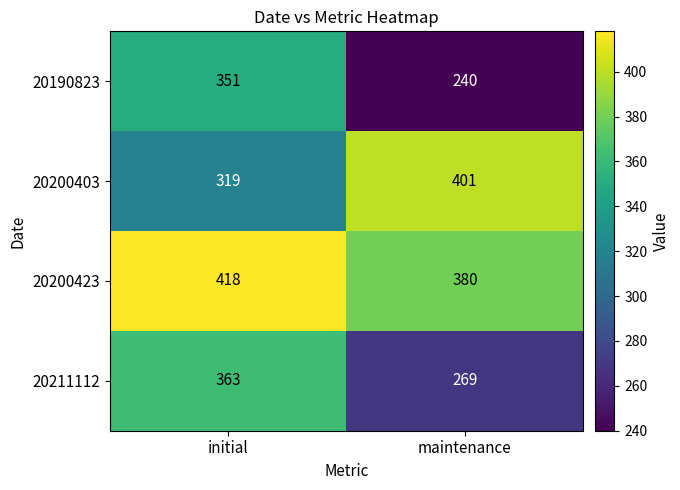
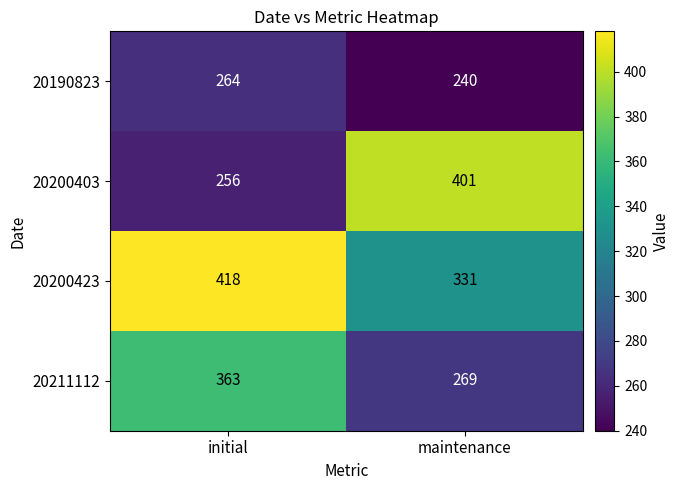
  {
    "20190823": {
-     "initial": 351,
+     "initial": 264,
      "maintenance": 240
    },
    "20200403": {
-     "initial": 319,
+     "initial": 256,
      "maintenance": 401
    },
    "20200423": {
      "initial": 418,
-     "maintenance": 380
+     "maintenance": 331
    },
    "20211112": {
      "initial": 363,
      "maintenance": 269
    }
  }
